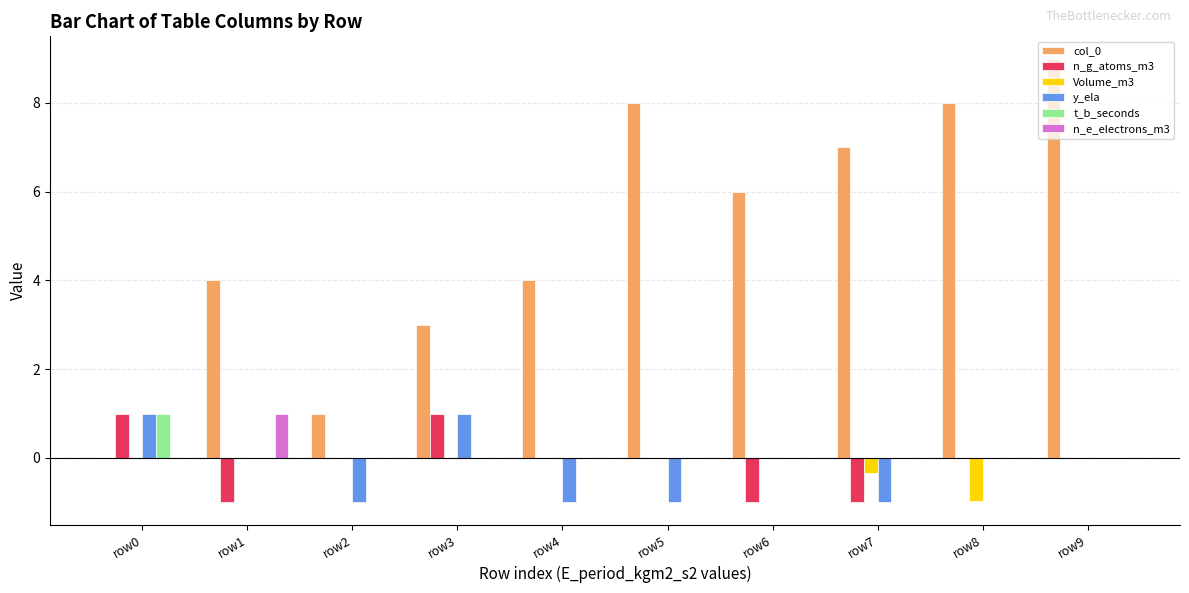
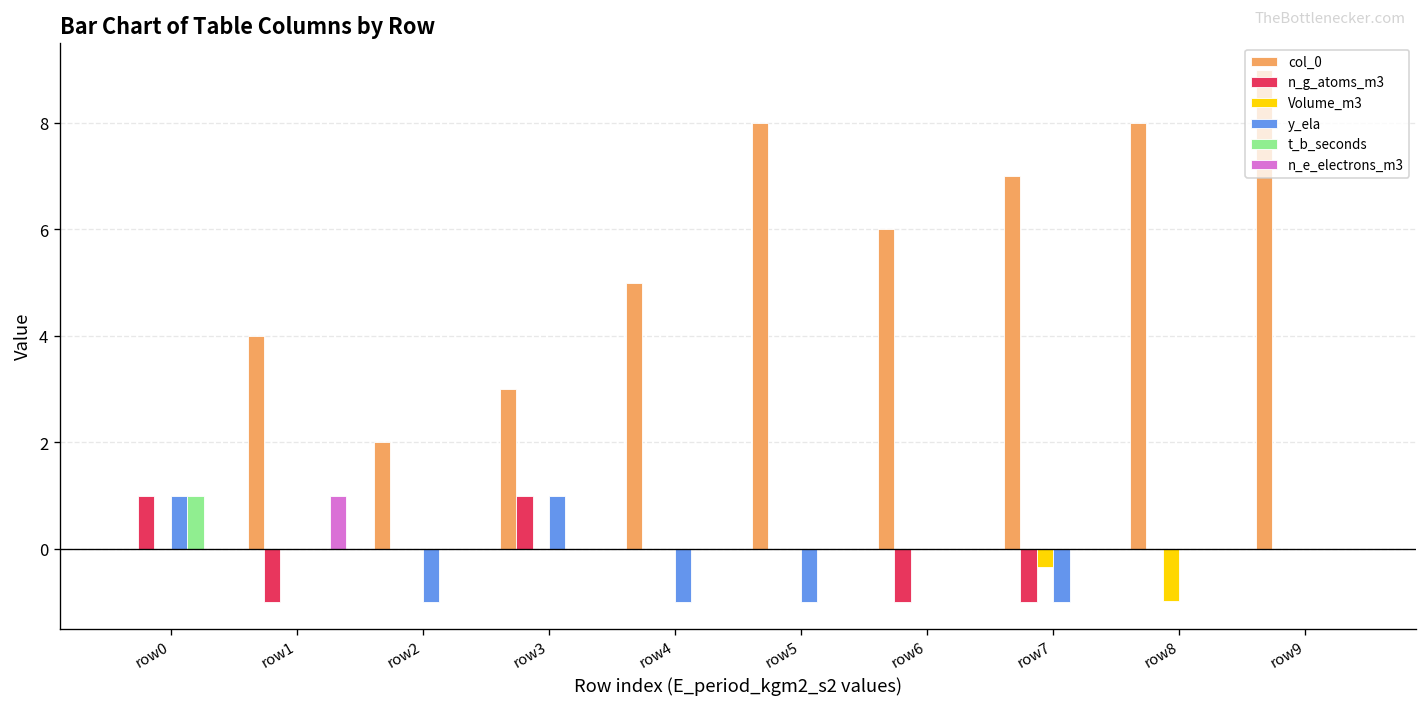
  {
    "col_0": {
      "row0": 0,
      "row1": 4,
-     "row2": 1,
+     "row2": 2,
      "row3": 3,
-     "row4": 4,
+     "row4": 5,
      "row5": 8,
      "row6": 6,
      "row7": 7,
      "row8": 8
    },
    "n_g_atoms_m3": {
      "row0": 1,
      "row1": -1,
      "row2": 0,
      "row3": 1,
      "row4": 0,
      "row5": 0,
      "row6": -1,
      "row7": -1,
      "row8": 0,
      "row9": 0
    },
    "Volume_m3": {
      "row0": 0,
      "row1": 0,
      "row2": 0,
      "row3": 0,
      "row4": 0,
      "row5": 0,
      "row6": 0,
      "row7": -0.3,
      "row8": -1,
      "row9": 0
    },
    "y_ela": {
      "row0": 1,
      "row1": 0,
      "row2": -1,
      "row3": 1,
      "row4": -1,
      "row5": -1,
      "row6": 0,
      "row7": -1,
      "row8": 0,
      "row9": 0
    },
    "t_b_seconds": {
      "row0": 1,
      "row1": 0,
      "row2": 0,
      "row3": 0,
      "row4": 0,
      "row5": 0,
      "row6": 0,
      "row7": 0,
      "row8": 0,
      "row9": 0
    },
    "n_e_electrons_m3": {
      "row0": 0,
      "row1": 1,
      "row2": 0,
      "row3": 0,
      "row4": 0,
      "row5": 0,
      "row6": 0,
      "row7": 0,
      "row8": 0,
      "row9": 0
    }
  }
